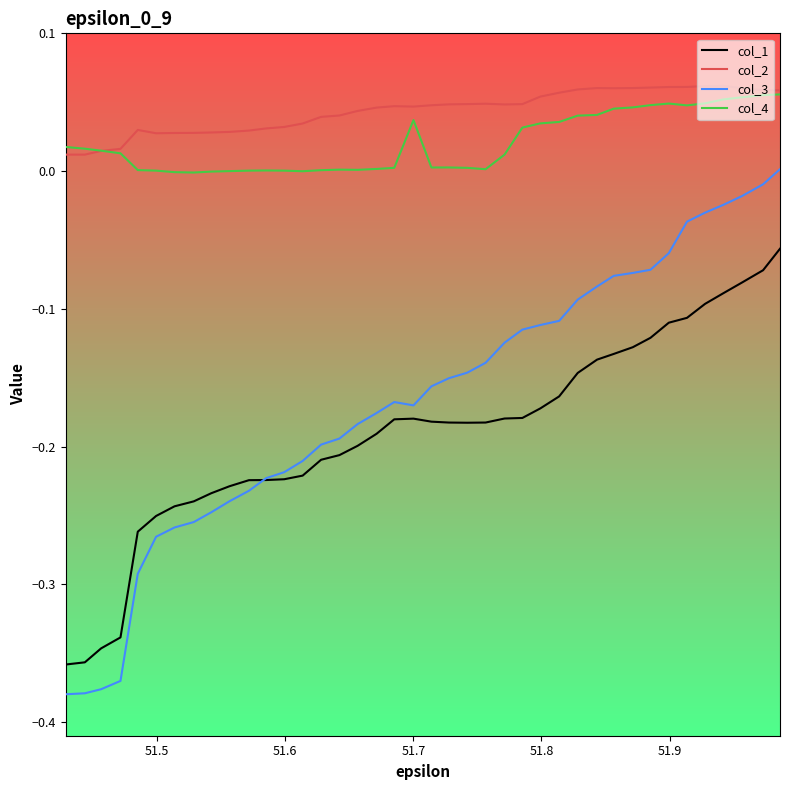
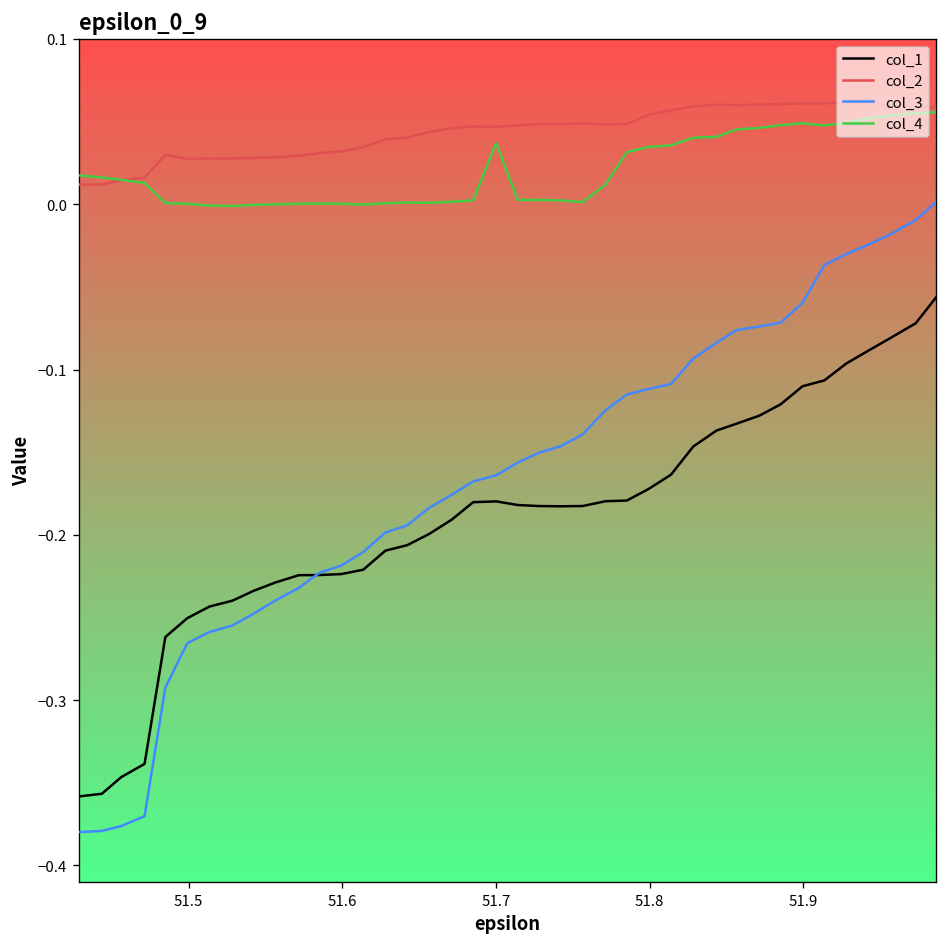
  {
    "col_1": {
      "51.7": -0.180
    },
    "col_2": {
      "51.7": 0.047
    },
    "col_3": {
-     "51.7": -0.170
+     "51.7": -0.164
    },
    "col_4": {
      "51.7": 0.037
    }
  }
